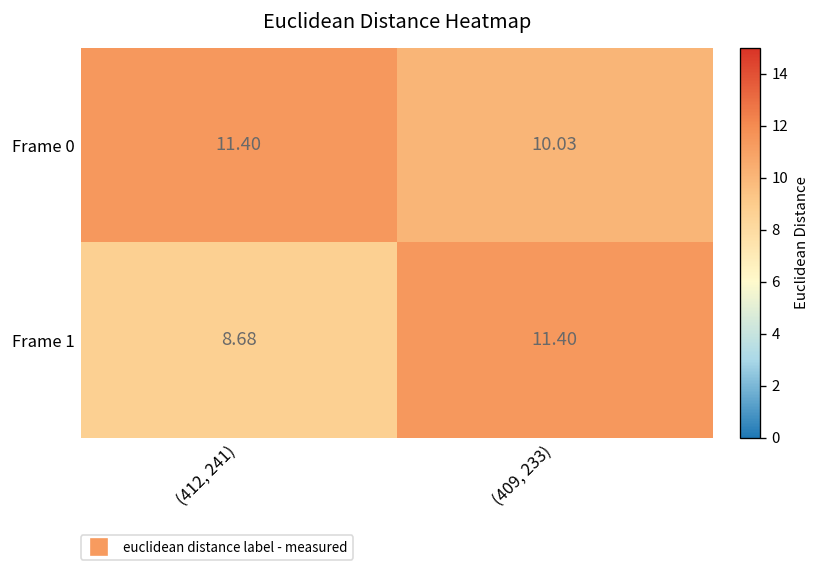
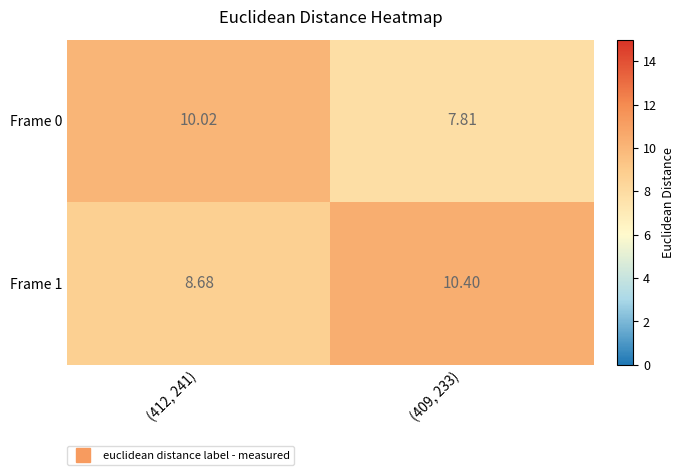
  {
    "Frame 0": {
-     "(412, 241)": 11.40,
-     "(409, 233)": 10.03
+     "(412, 241)": 10.02,
+     "(409, 233)": 7.81
    },
    "Frame 1": {
      "(412, 241)": 8.68,
-     "(409, 233)": 11.40
+     "(409, 233)": 10.40
    }
  }
